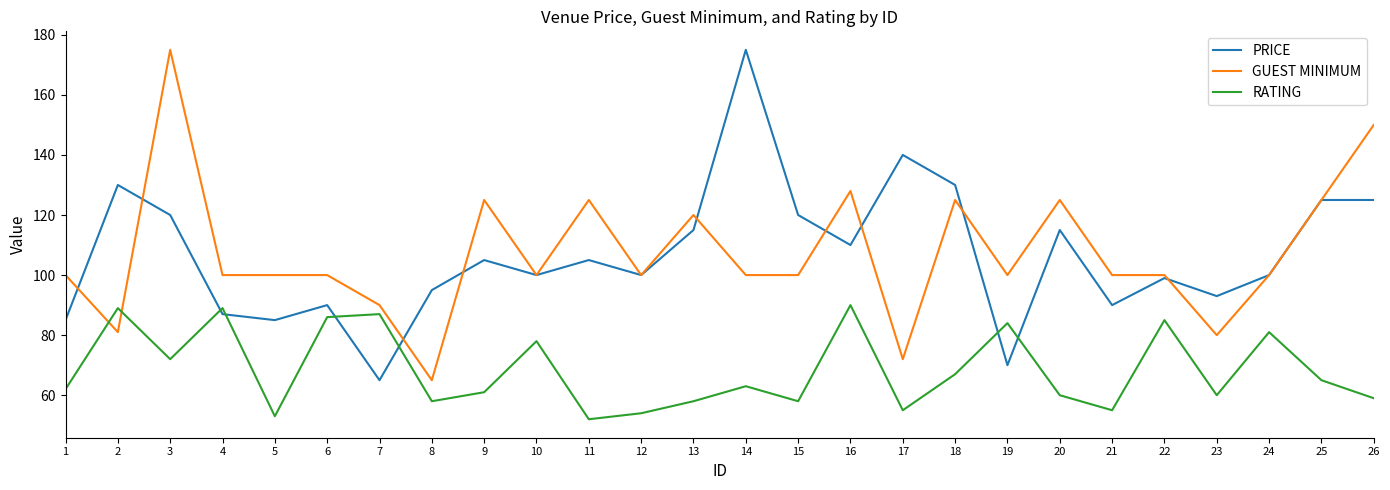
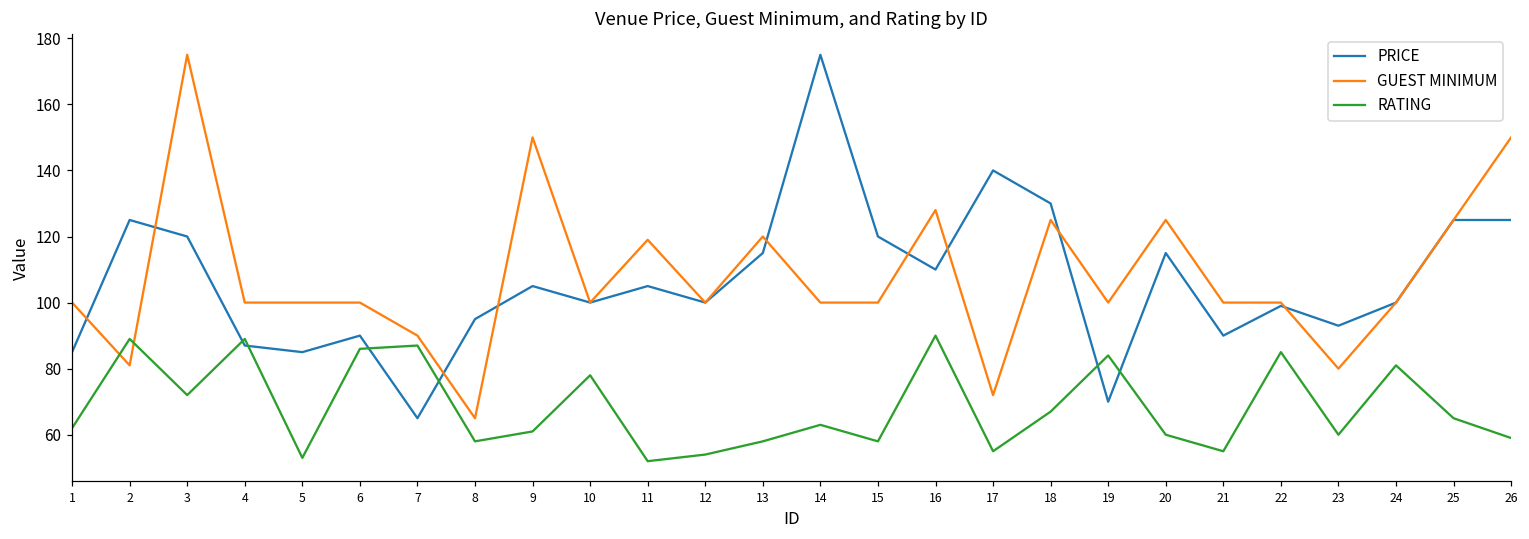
  {
    "PRICE": {
      "1": 85,
-     "2": 130,
+     "2": 125,
      "3": 120,
      "4": 87,
      "5": 85,
      "6": 90,
      "7": 65,
      "8": 95,
      "9": 105,
      "11": 105,
      "13": 115,
      "14": 175,
      "15": 120,
      "16": 110,
      "17": 140,
      "18": 130,
      "19": 70,
      "20": 115,
      "21": 90,
      "22": 99,
      "23": 93,
      "26": 125
    },
    "GUEST MINIMUM": {
      "1": 100,
      "2": 81,
      "3": 175,
      "4": 100,
      "5": 100,
      "6": 100,
      "7": 90,
      "8": 65,
-     "9": 125,
-     "11": 125,
+     "9": 150,
+     "11": 119,
      "13": 120,
      "14": 100,
      "15": 100,
      "16": 128,
      "17": 72,
      "18": 125,
      "19": 100,
      "20": 125,
      "21": 100,
      "22": 100,
      "23": 80,
      "26": 150
    },
    "RATING": {
      "1": 62,
      "2": 89,
      "3": 72,
      "4": 89,
      "5": 53,
      "6": 86,
      "7": 87,
      "8": 58,
      "9": 61,
      "10": 78,
      "11": 52,
      "12": 54,
      "13": 58,
      "14": 63,
      "15": 58,
      "16": 90,
      "17": 55,
      "18": 67,
      "19": 84,
      "20": 60,
      "21": 55,
      "22": 85,
      "23": 60,
      "24": 81,
      "25": 65,
      "26": 59
    }
  }
